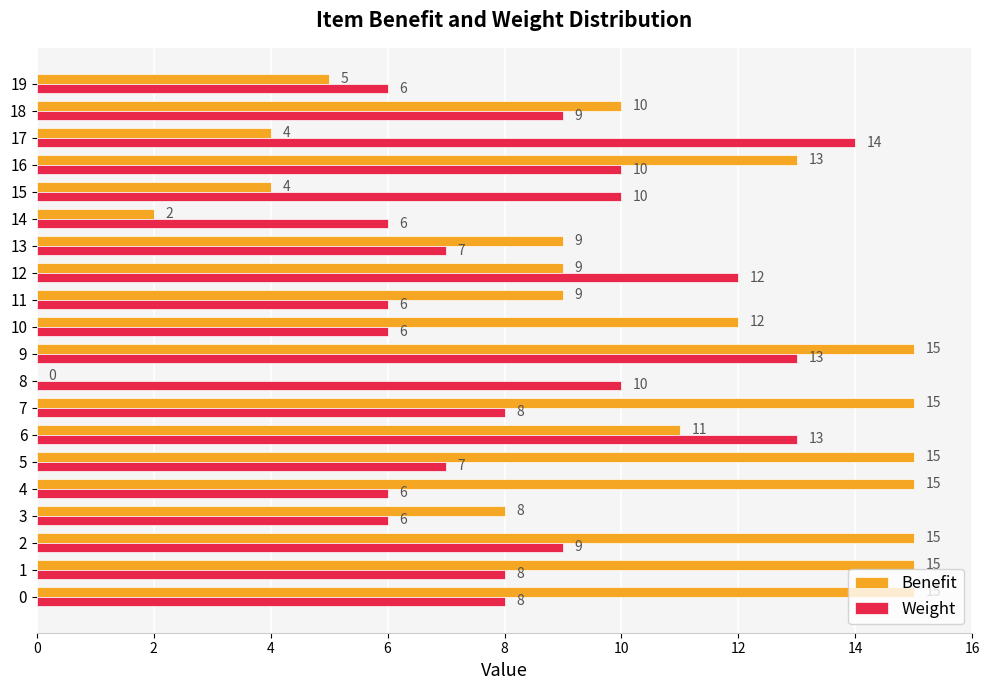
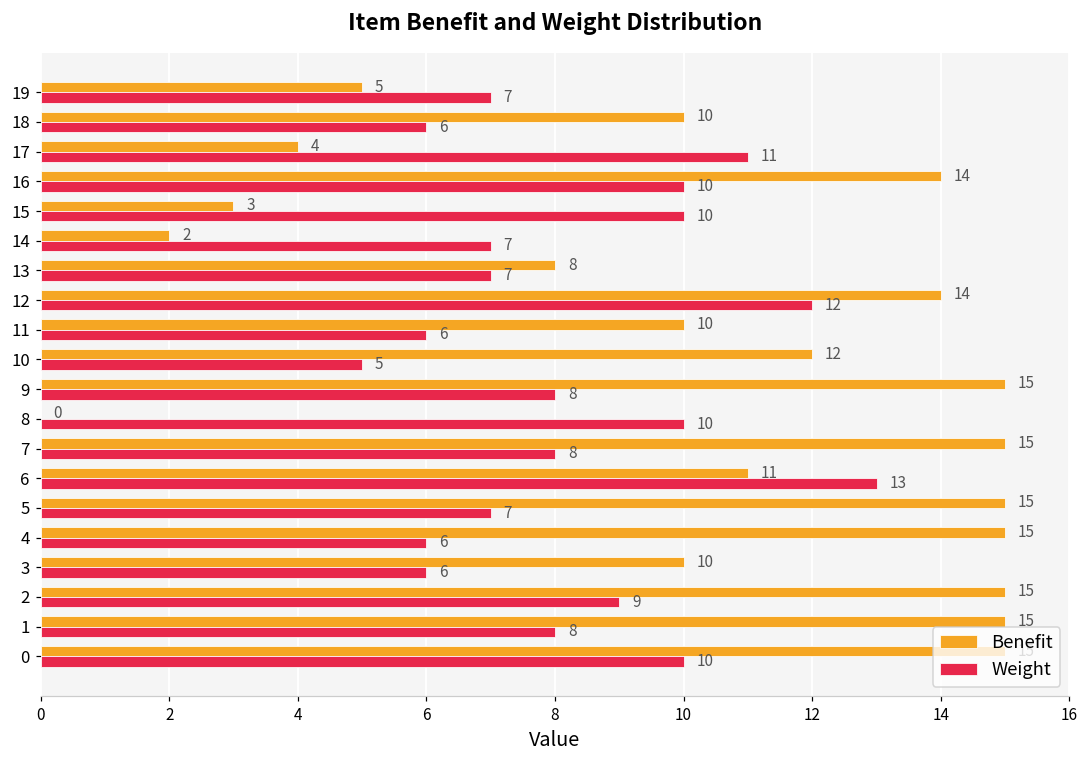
  {
    "Benefit": {
      "19": 5,
      "18": 10,
      "17": 4,
-     "16": 13,
-     "15": 4,
+     "16": 14,
+     "15": 3,
      "14": 2,
-     "13": 9,
-     "12": 9,
-     "11": 9,
+     "13": 8,
+     "12": 14,
+     "11": 10,
      "10": 12,
      "9": 15,
      "8": 0,
      "7": 15,
      "6": 11,
      "5": 15,
      "4": 15,
-     "3": 8,
+     "3": 10,
      "2": 15
    },
    "Weight": {
-     "19": 6,
-     "18": 9,
-     "17": 14,
+     "19": 7,
+     "18": 6,
+     "17": 11,
      "16": 10,
      "15": 10,
-     "14": 6,
+     "14": 7,
      "13": 7,
      "12": 12,
      "11": 6,
-     "10": 6,
-     "9": 13,
+     "10": 5,
+     "9": 8,
      "8": 10,
      "7": 8,
      "6": 13,
      "5": 7,
      "4": 6,
      "3": 6,
      "2": 9,
      "1": 8,
-     "0": 8
+     "0": 10
    }
  }
